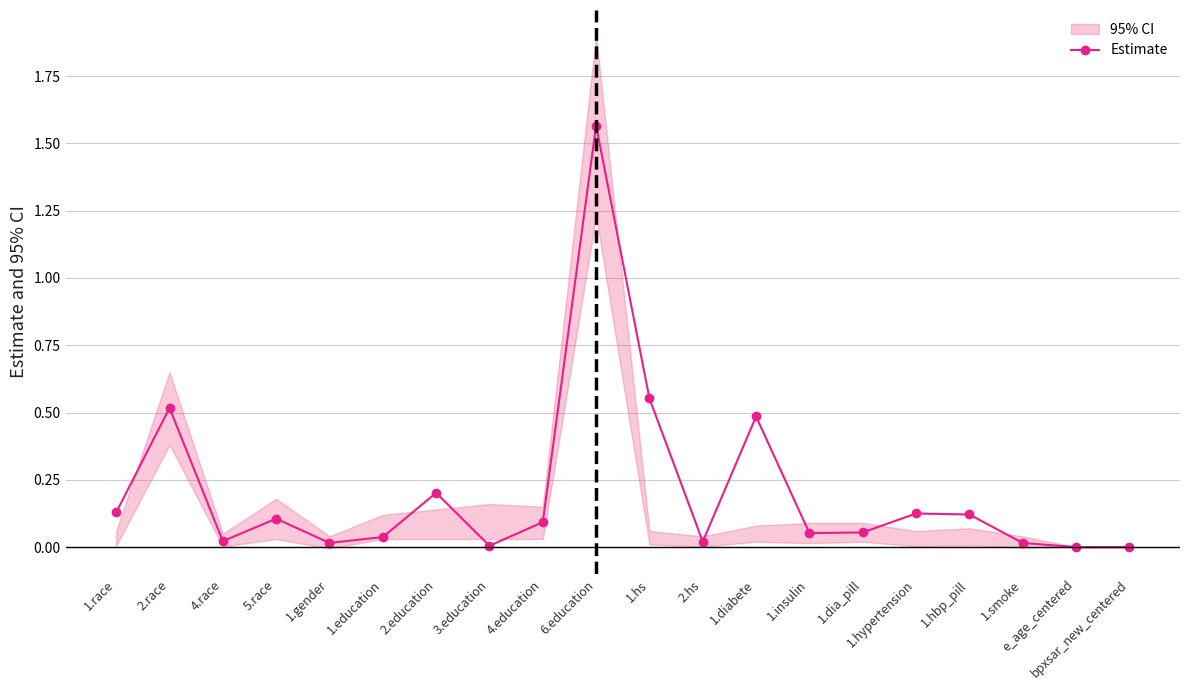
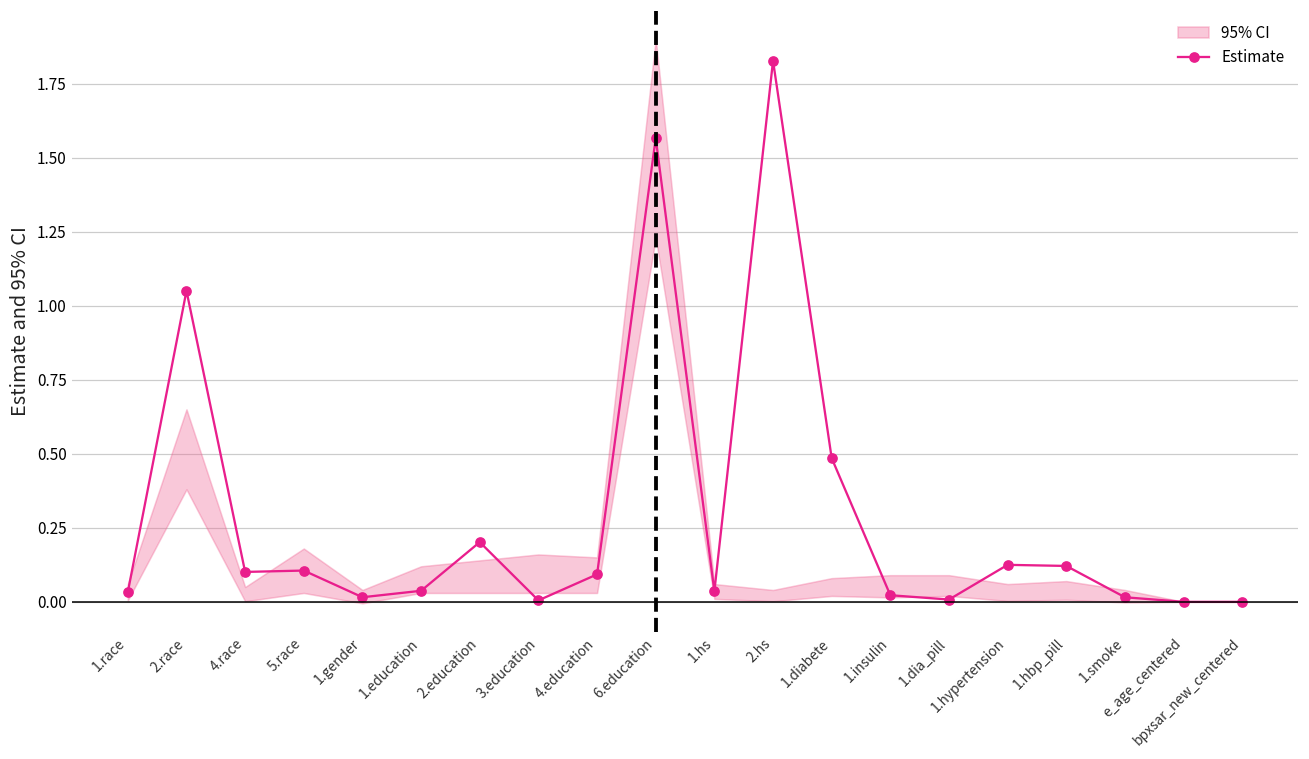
  {
    "Estimate": {
-     "1.race": 0.13,
-     "2.race": 0.52,
-     "4.race": 0.02,
+     "1.race": 0.03,
+     "2.race": 1.05,
+     "4.race": 0.10,
      "5.race": 0.11,
      "1.gender": 0.02,
      "1.education": 0.04,
      "2.education": 0.20,
      "3.education": 0.00,
      "4.education": 0.09,
      "6.education": 1.57,
-     "1.hs": 0.55,
-     "2.hs": 0.02,
+     "1.hs": 0.04,
+     "2.hs": 1.83,
      "1.diabete": 0.49,
-     "1.insulin": 0.05,
-     "1.dia_pill": 0.05,
+     "1.insulin": 0.02,
+     "1.dia_pill": 0.01,
      "1.hypertension": 0.12,
      "1.hbp_pill": 0.12,
      "1.smoke": 0.02
    }
  }
